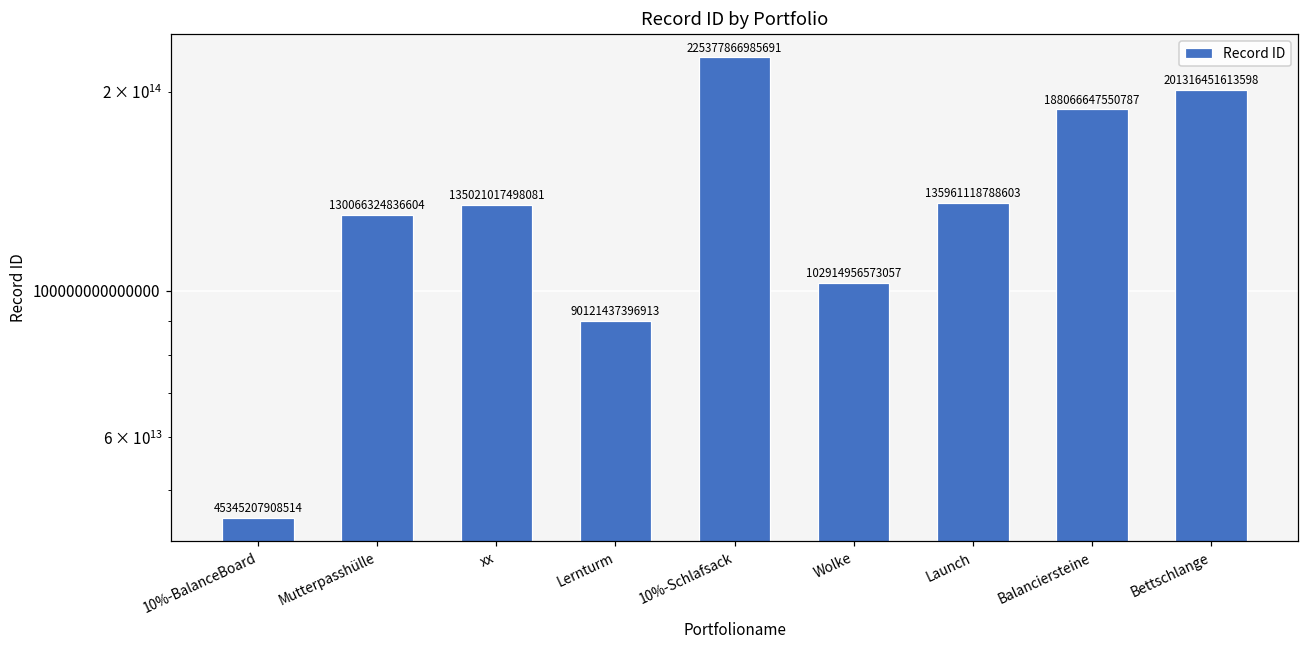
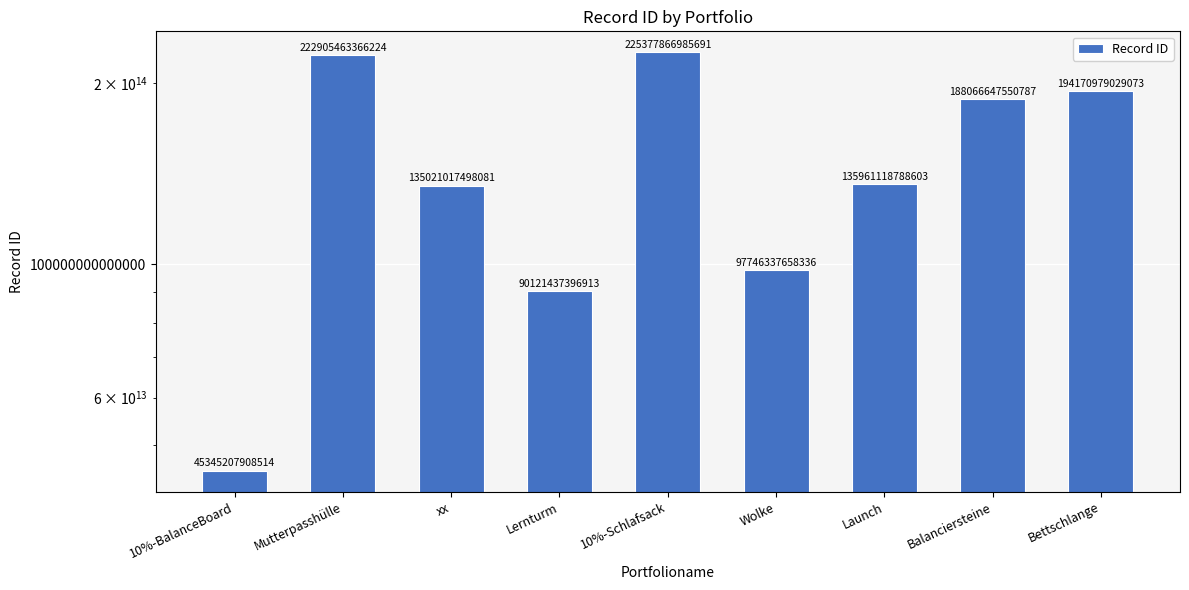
  {
    "10%-BalanceBoard": 45345207908514,
-   "Mutterpasshülle": 130066324836604,
+   "Mutterpasshülle": 222905463366224,
    "xx": 135021017498081,
    "Lernturm": 90121437396913,
    "10%-Schlafsack": 225377866985691,
-   "Wolke": 102914956573057,
+   "Wolke": 97746337658336,
    "Launch": 135961118788603,
    "Balanciersteine": 188066647550787,
-   "Bettschlange": 201316451613598
+   "Bettschlange": 194170979029073
  }
